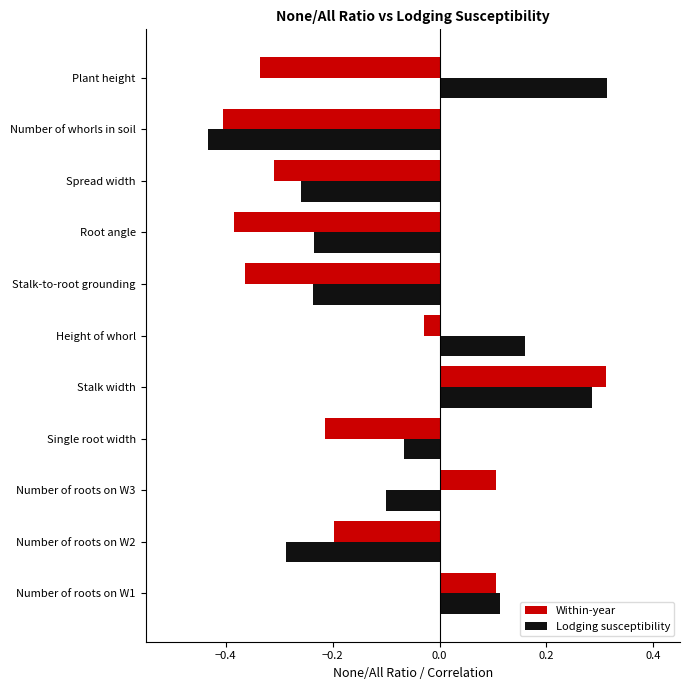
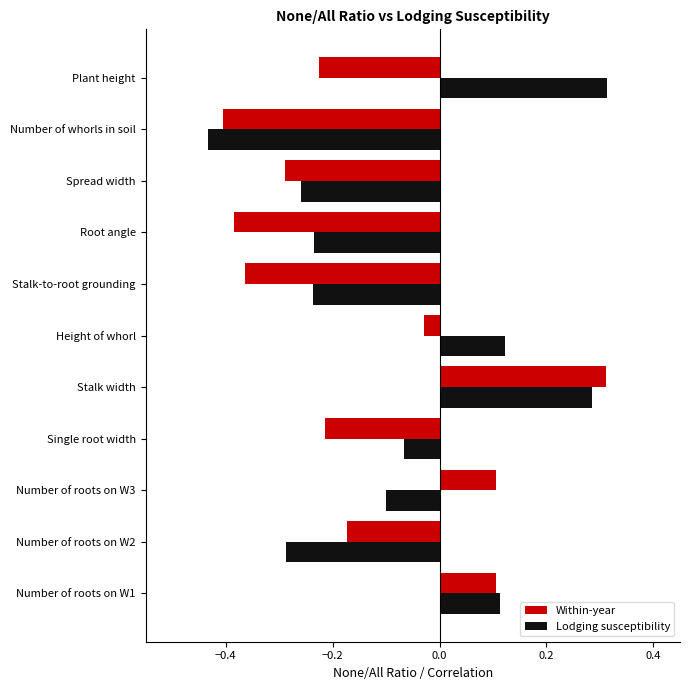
  {
    "Within-year": {
-     "Plant height": -0.34,
+     "Plant height": -0.22,
      "Number of whorls in soil": -0.41,
-     "Spread width": -0.31,
+     "Spread width": -0.29,
      "Root angle": -0.38,
      "Stalk-to-root grounding": -0.36,
      "Height of whorl": -0.03,
      "Stalk width": 0.31,
      "Single root width": -0.21,
      "Number of roots on W3": 0.11,
-     "Number of roots on W2": -0.20,
+     "Number of roots on W2": -0.17,
      "Number of roots on W1": 0.11
    },
    "Lodging susceptibility": {
      "Plant height": 0.31,
      "Number of whorls in soil": -0.43,
      "Spread width": -0.26,
      "Root angle": -0.23,
      "Stalk-to-root grounding": -0.24,
-     "Height of whorl": 0.16,
+     "Height of whorl": 0.12,
      "Stalk width": 0.29,
      "Single root width": -0.07,
      "Number of roots on W3": -0.10,
      "Number of roots on W2": -0.29,
      "Number of roots on W1": 0.11
    }
  }
